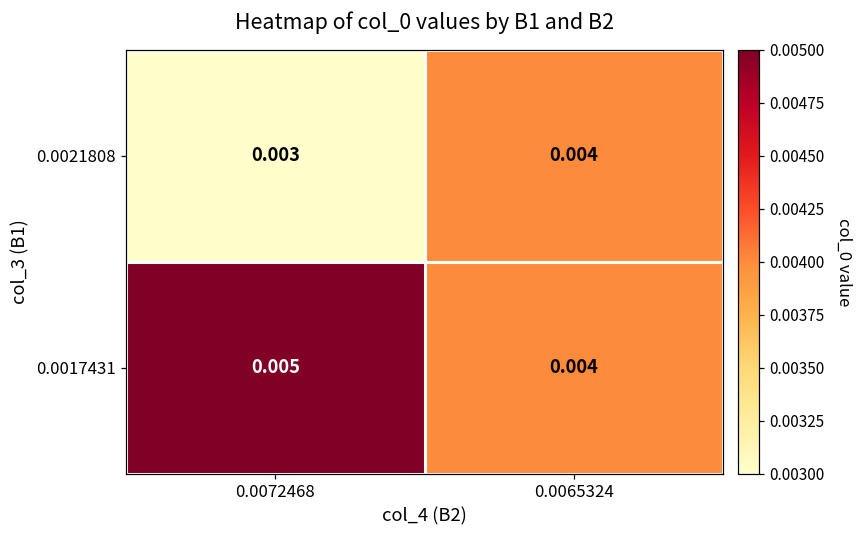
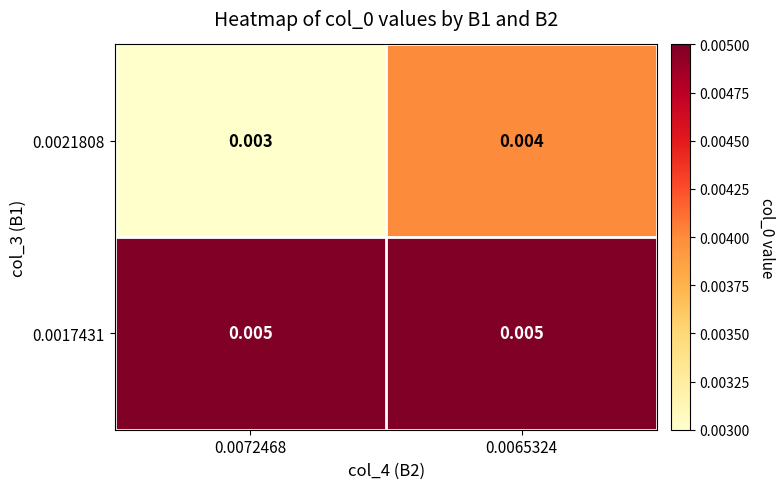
  {
    "0.0021808": {
      "0.0072468": 0.003,
      "0.0065324": 0.004
    },
    "0.0017431": {
      "0.0072468": 0.005,
-     "0.0065324": 0.004
+     "0.0065324": 0.005
    }
  }
